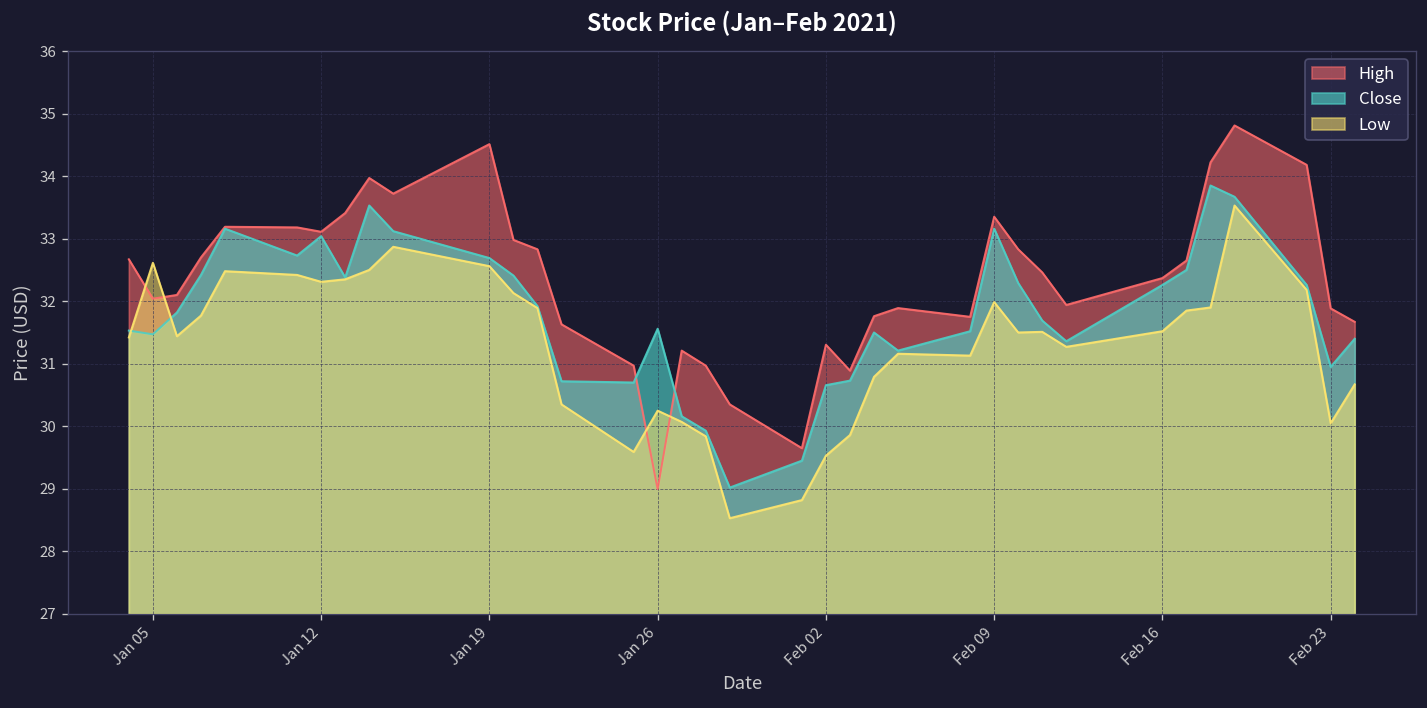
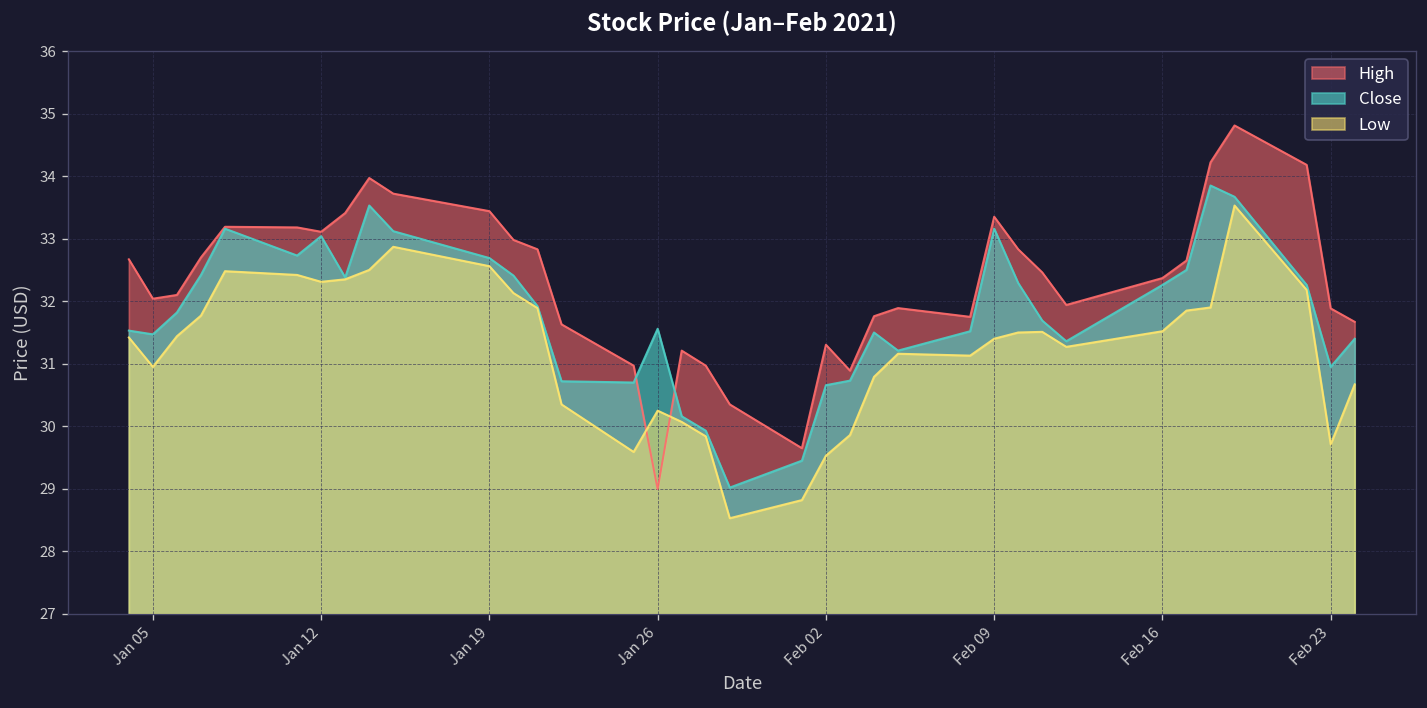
  {
    "High": {
      "Jan 05": 32.0,
      "Jan 12": 33.1,
-     "Jan 19": 34.5,
+     "Jan 19": 33.4,
      "Jan 26": 29.0,
      "Feb 02": 31.3,
      "Feb 09": 33.4,
      "Feb 16": 32.4,
      "Feb 23": 31.9
    },
    "Close": {
      "Jan 05": 31.5,
      "Jan 12": 33.0,
      "Jan 19": 32.7,
      "Jan 26": 31.6,
      "Feb 02": 30.7,
      "Feb 09": 33.2,
      "Feb 16": 32.3,
      "Feb 23": 31.0
    },
    "Low": {
-     "Jan 05": 32.6,
+     "Jan 05": 31.0,
      "Jan 12": 32.3,
      "Jan 19": 32.6,
      "Jan 26": 30.3,
      "Feb 02": 29.5,
-     "Feb 09": 32.0,
+     "Feb 09": 31.4,
      "Feb 16": 31.5,
-     "Feb 23": 30.0
+     "Feb 23": 29.7
    }
  }
